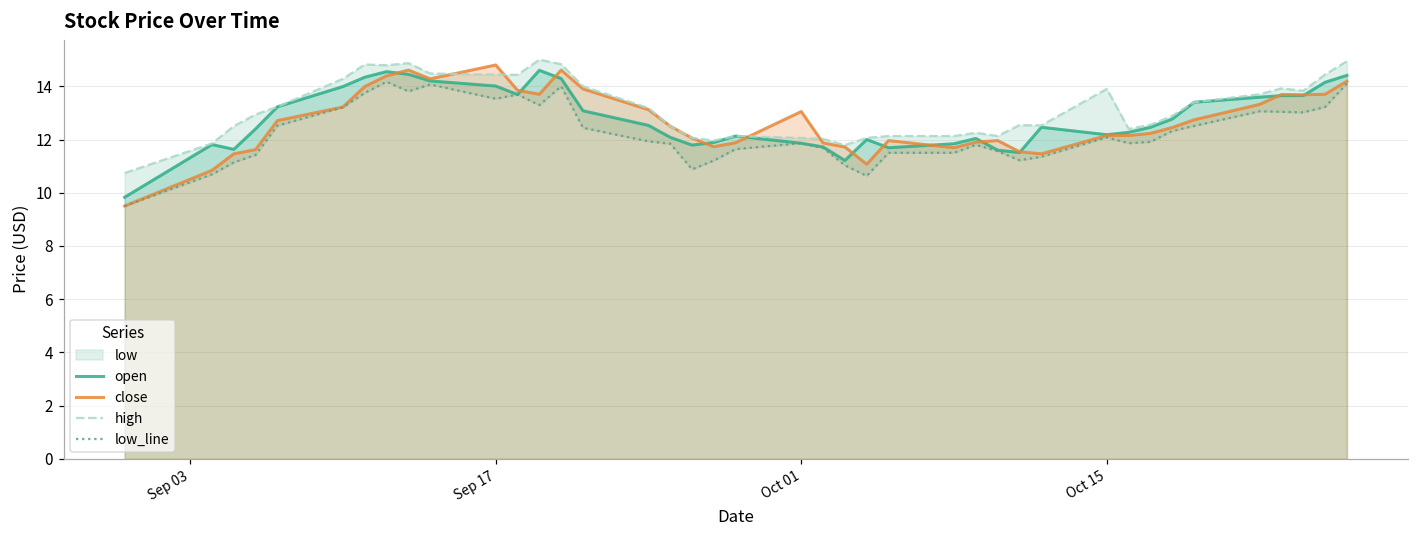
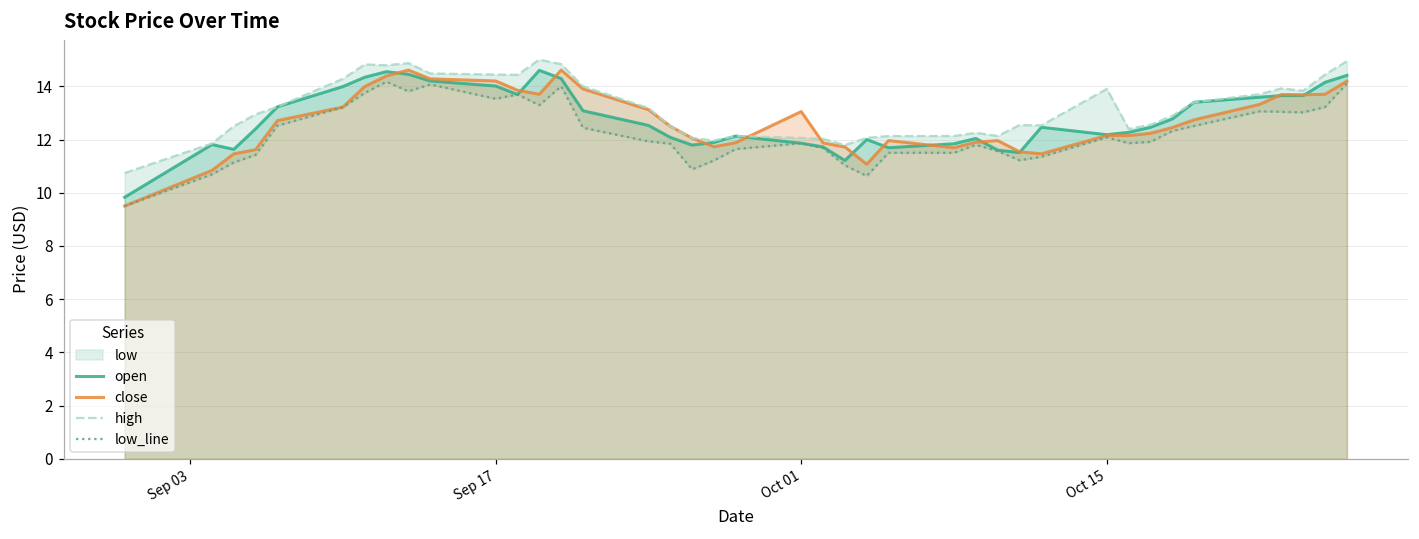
  {
    "close": {
-     "Sep 17": 14.8,
+     "Sep 17": 14.2,
      "Oct 01": 13.1
    },
    "low": {
      "Sep 17": 14.4,
      "Oct 01": 12.1,
      "Oct 15": 13.9
    }
  }
